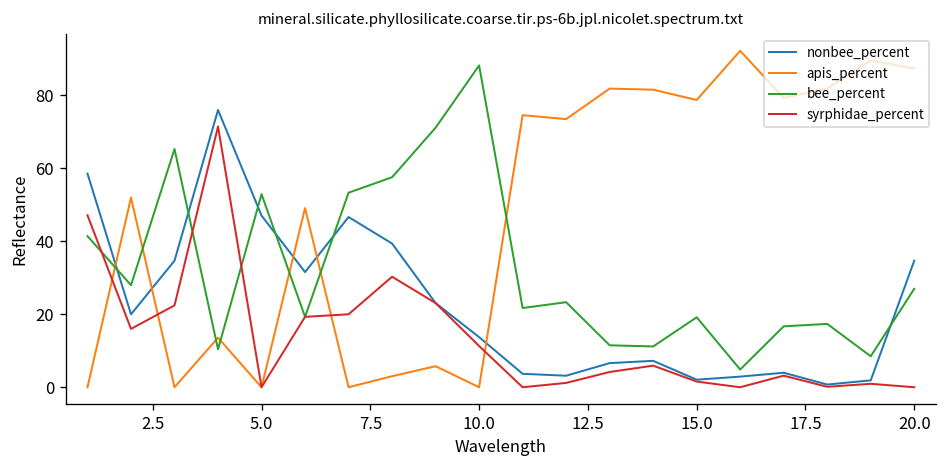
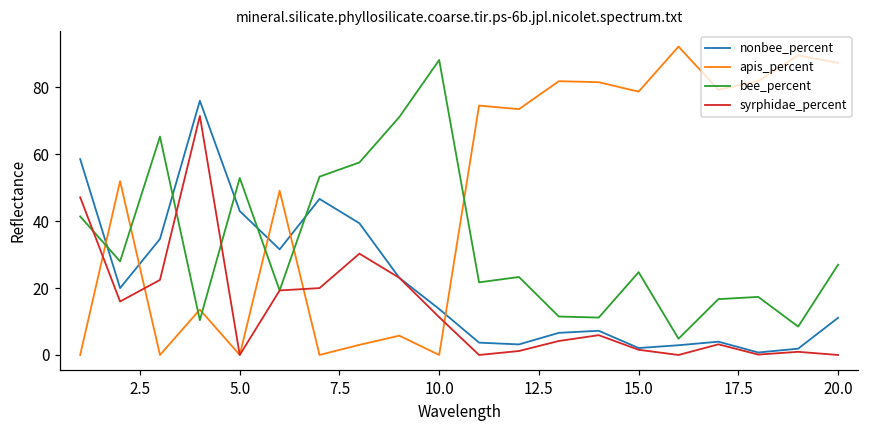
  {
    "nonbee_percent": {
-     "5.0": 47,
+     "5.0": 43,
      "10.0": 14,
-     "20.0": 35
+     "20.0": 11
    },
    "apis_percent": {
      "10.0": 0,
      "15.0": 79
    },
    "bee_percent": {
      "5.0": 53,
      "10.0": 88,
-     "15.0": 19,
+     "15.0": 25,
      "20.0": 27
    },
    "syrphidae_percent": {
      "10.0": 11,
      "20.0": 0
    }
  }
